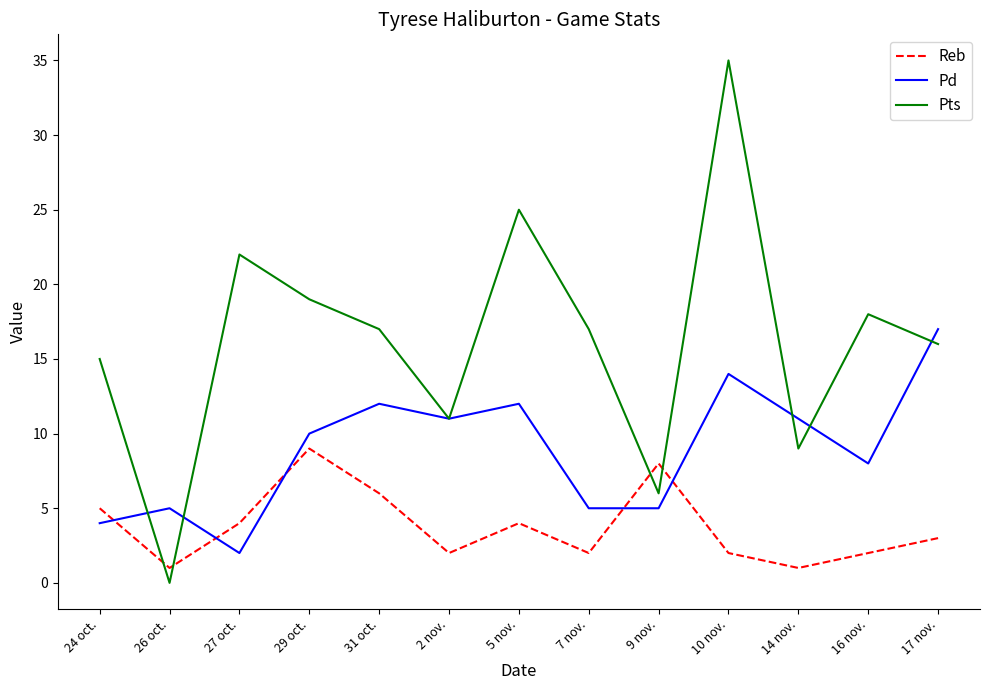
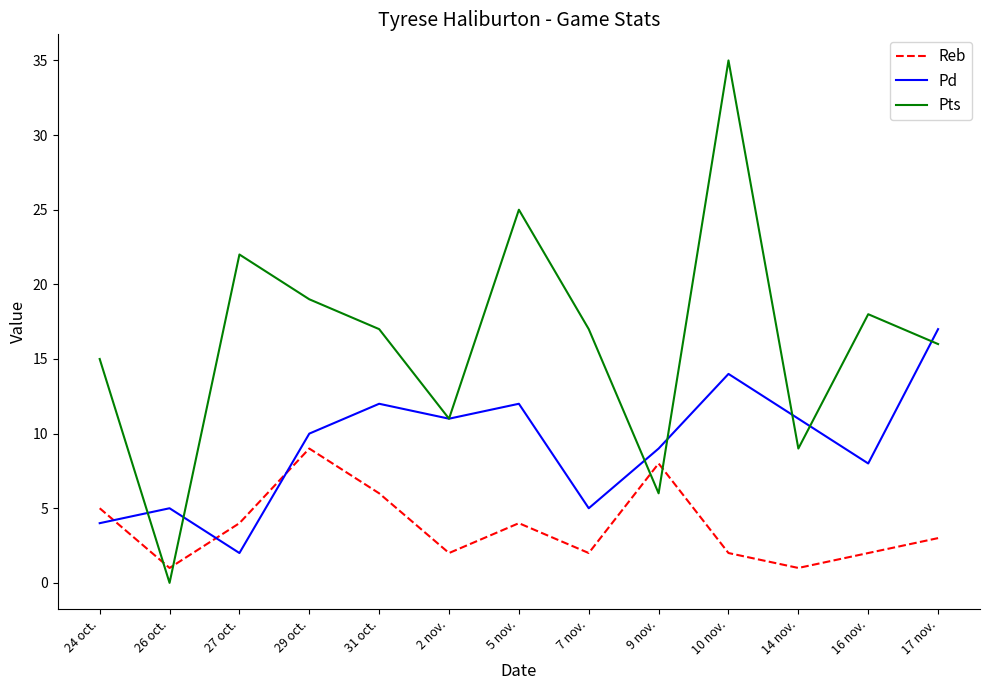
  {
    "Reb": {
      "24 oct.": 5,
      "26 oct.": 1,
      "27 oct.": 4,
      "29 oct.": 9,
      "31 oct.": 6,
      "2 nov.": 2,
      "5 nov.": 4,
      "7 nov.": 2,
      "9 nov.": 8,
      "10 nov.": 2,
      "14 nov.": 1,
      "16 nov.": 2,
      "17 nov.": 3
    },
    "Pd": {
      "24 oct.": 4,
      "26 oct.": 5,
      "27 oct.": 2,
      "29 oct.": 10,
      "31 oct.": 12,
      "5 nov.": 12,
      "7 nov.": 5,
-     "9 nov.": 5,
+     "9 nov.": 9,
      "10 nov.": 14,
      "14 nov.": 11,
      "16 nov.": 8,
      "17 nov.": 17
    },
    "Pts": {
      "24 oct.": 15,
      "26 oct.": 0,
      "27 oct.": 22,
      "29 oct.": 19,
      "31 oct.": 17,
      "5 nov.": 25,
      "7 nov.": 17,
      "9 nov.": 6,
      "10 nov.": 35,
      "14 nov.": 9,
      "16 nov.": 18,
      "17 nov.": 16
    }
  }
